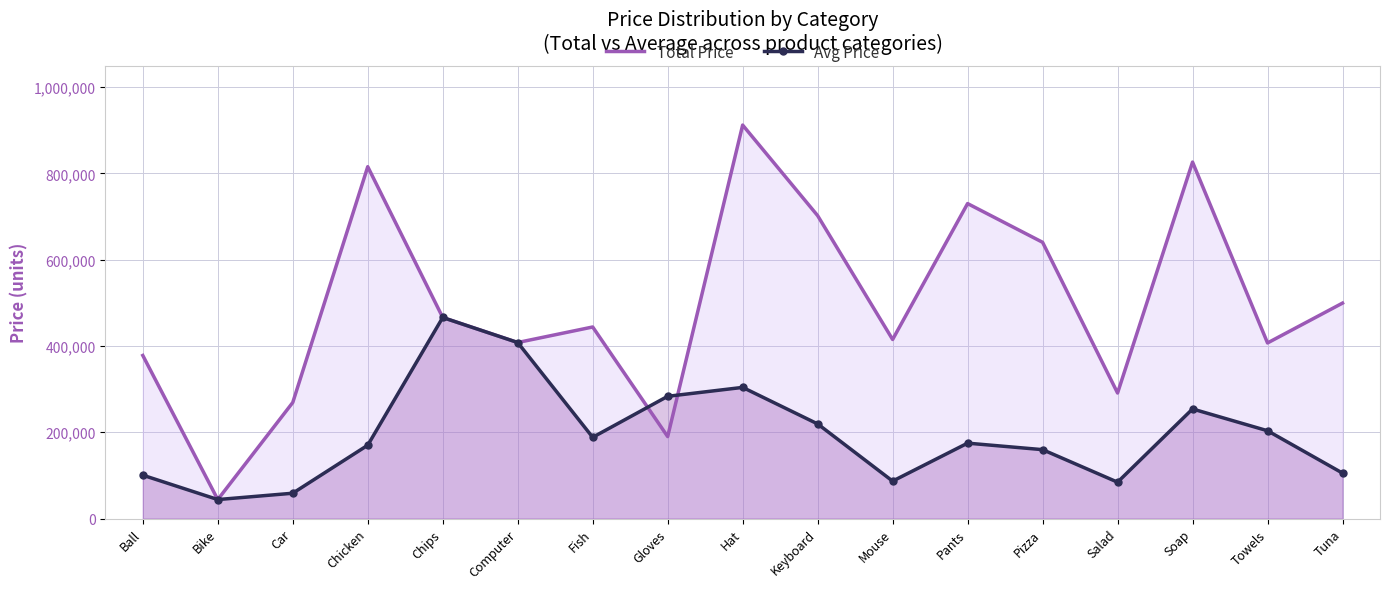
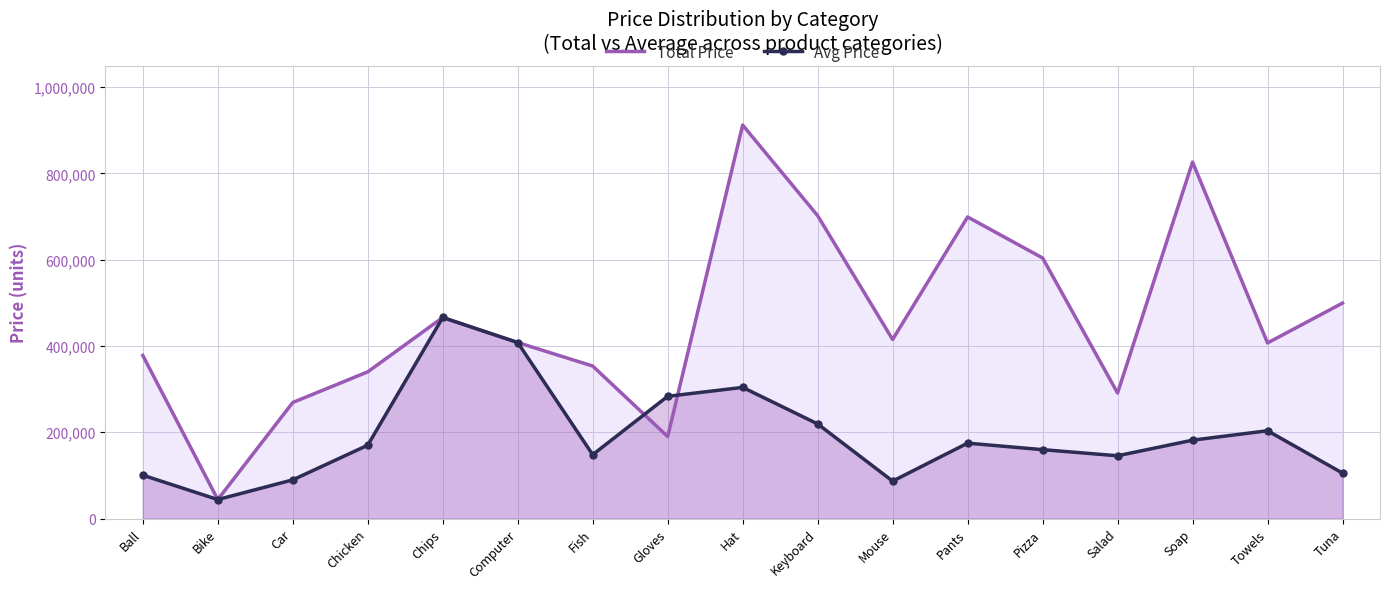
  {
    "Total Price": {
      "Ball": "380,000",
      "Car": "270,000",
-     "Chicken": "820,000",
-     "Fish": "440,000",
+     "Chicken": "340,000",
+     "Fish": "350,000",
      "Gloves": "190,000",
      "Hat": "910,000",
      "Keyboard": "700,000",
      "Mouse": "420,000",
-     "Pants": "730,000",
-     "Pizza": "640,000",
+     "Pants": "700,000",
+     "Pizza": "600,000",
      "Salad": "290,000",
      "Soap": "830,000",
      "Towels": "410,000",
      "Tuna": "500,000"
    },
    "Avg Price": {
      "Ball": "100,000",
-     "Car": "60,000",
+     "Car": "90,000",
      "Chicken": "170,000",
-     "Fish": "190,000",
+     "Fish": "150,000",
      "Gloves": "280,000",
      "Hat": "300,000",
      "Keyboard": "220,000",
      "Mouse": "90,000",
      "Pants": "170,000",
      "Pizza": "160,000",
-     "Salad": "80,000",
-     "Soap": "250,000",
+     "Salad": "150,000",
+     "Soap": "180,000",
      "Towels": "200,000",
      "Tuna": "110,000"
    }
  }
